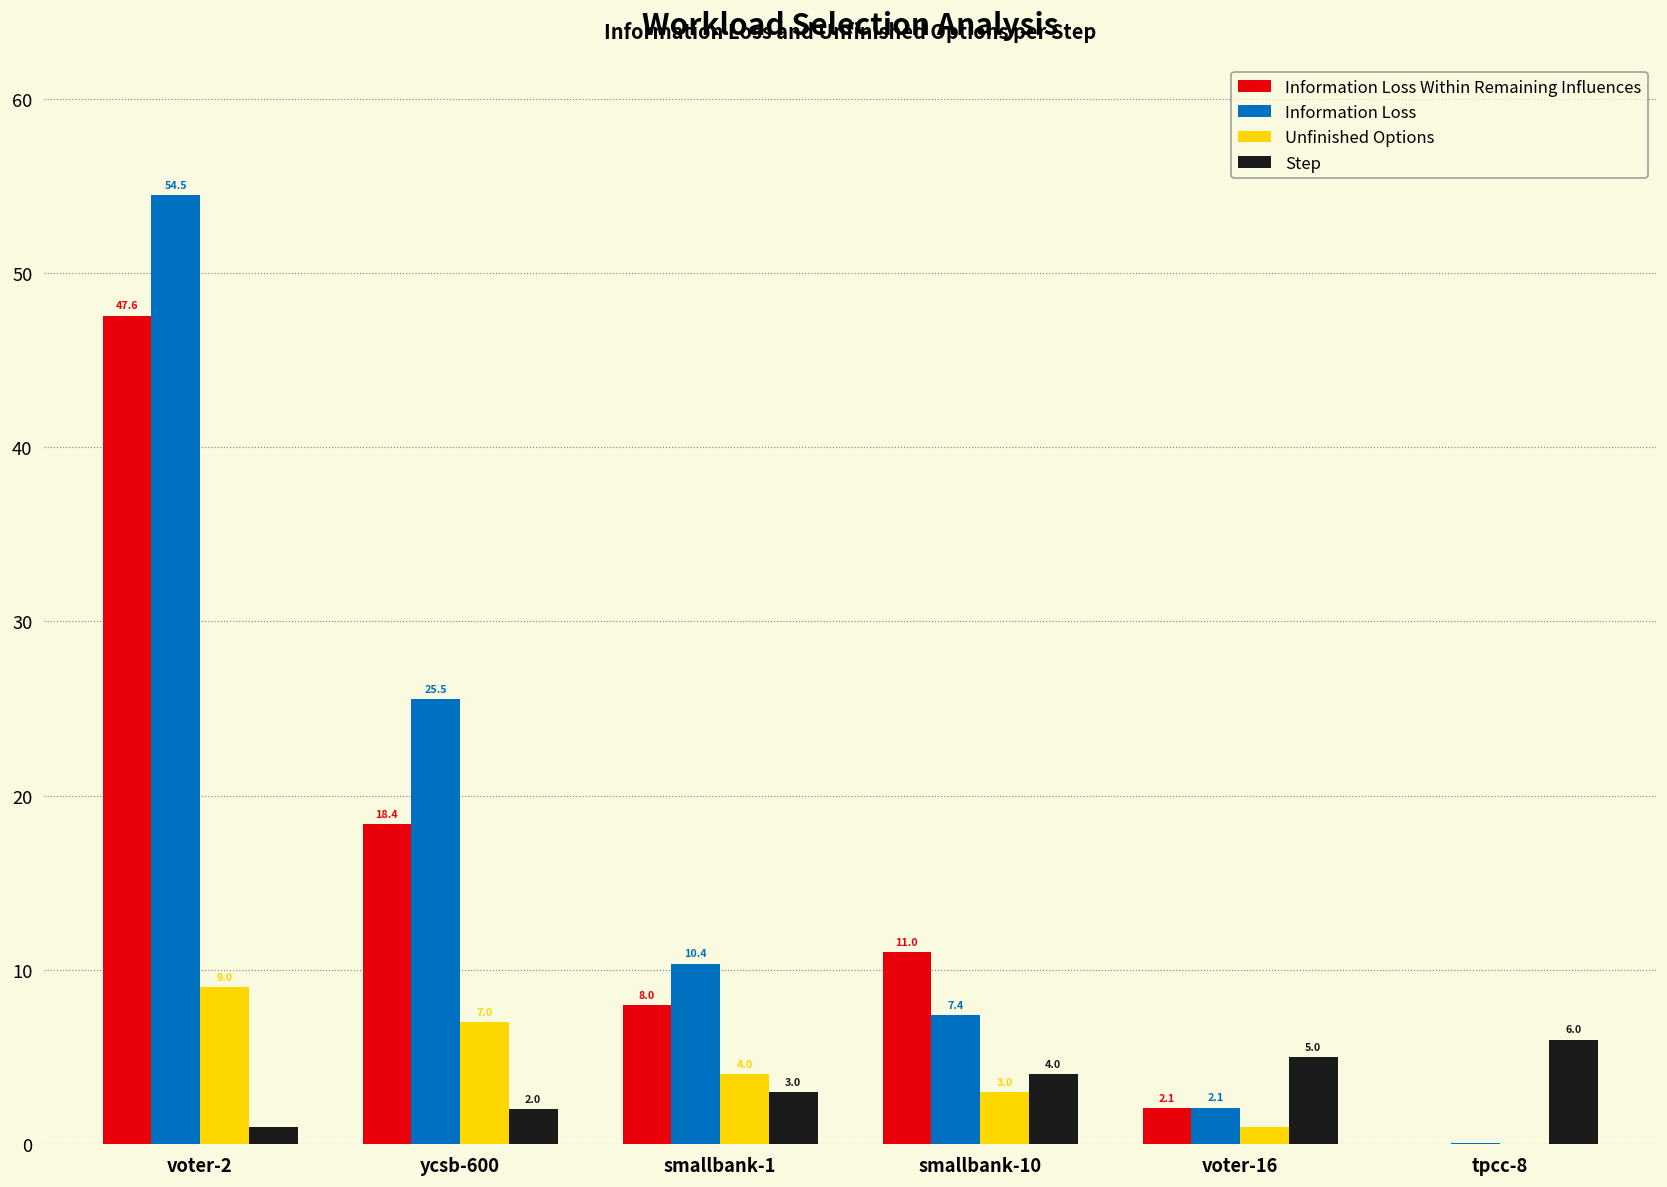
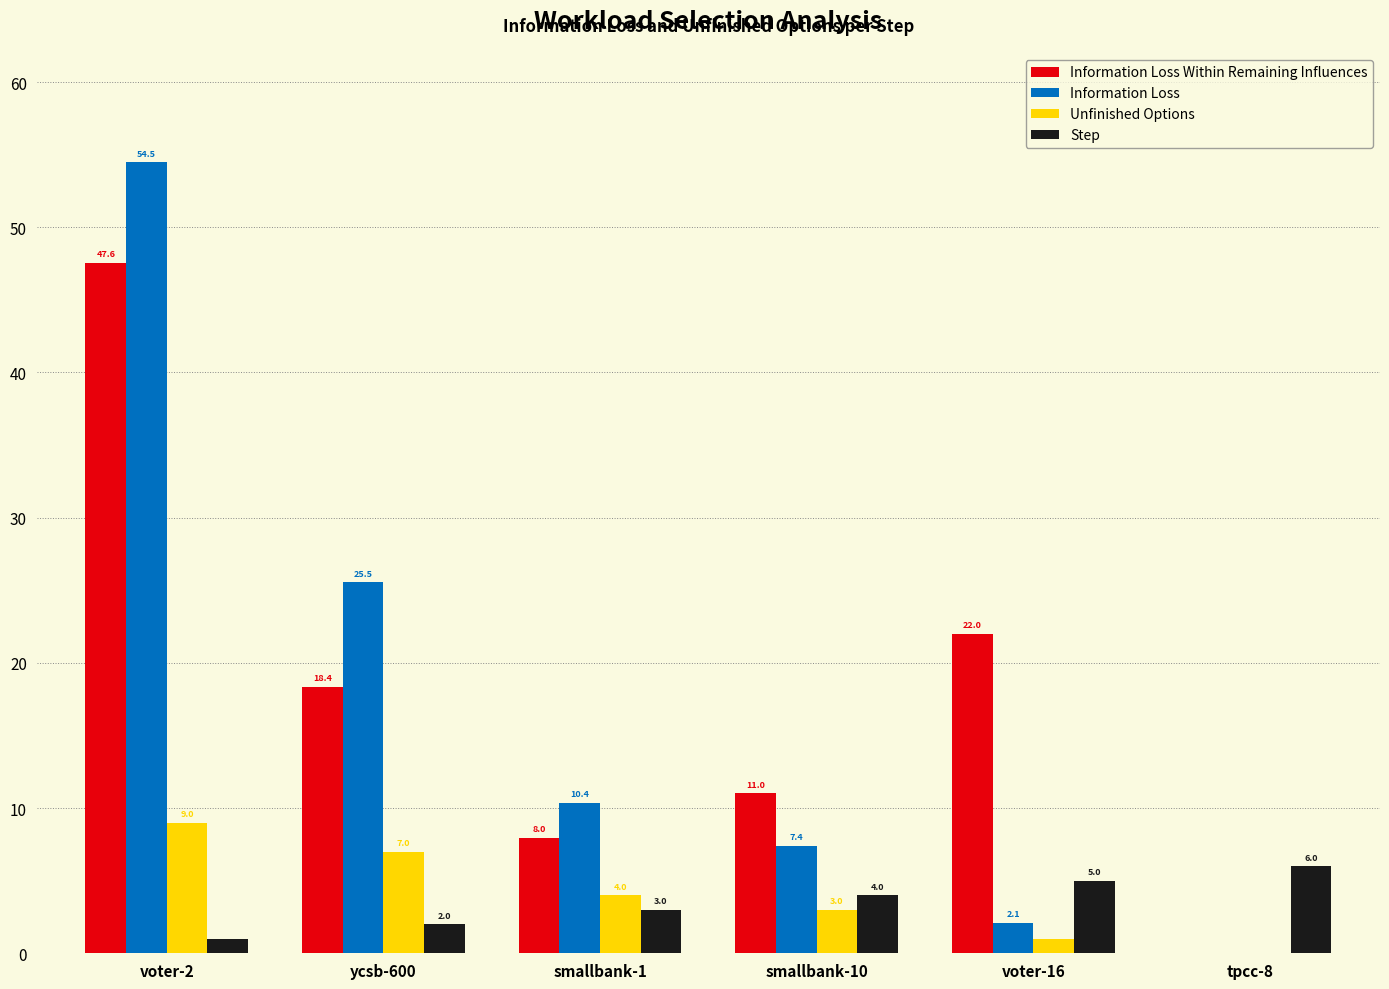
  {
    "Information Loss Within Remaining Influences": {
      "voter-2": 47.6,
      "ycsb-600": 18.4,
      "smallbank-1": 8.0,
      "smallbank-10": 11.0,
-     "voter-16": 2.1
+     "voter-16": 22.0
    },
    "Information Loss": {
      "voter-2": 54.5,
      "ycsb-600": 25.5,
      "smallbank-1": 10.4,
      "smallbank-10": 7.4,
      "voter-16": 2.1
    },
    "Unfinished Options": {
      "voter-2": 9.0,
      "ycsb-600": 7.0,
      "smallbank-1": 4.0,
      "smallbank-10": 3.0
    },
    "Step": {
      "ycsb-600": 2.0,
      "smallbank-1": 3.0,
      "smallbank-10": 4.0,
      "voter-16": 5.0,
      "tpcc-8": 6.0
    }
  }
